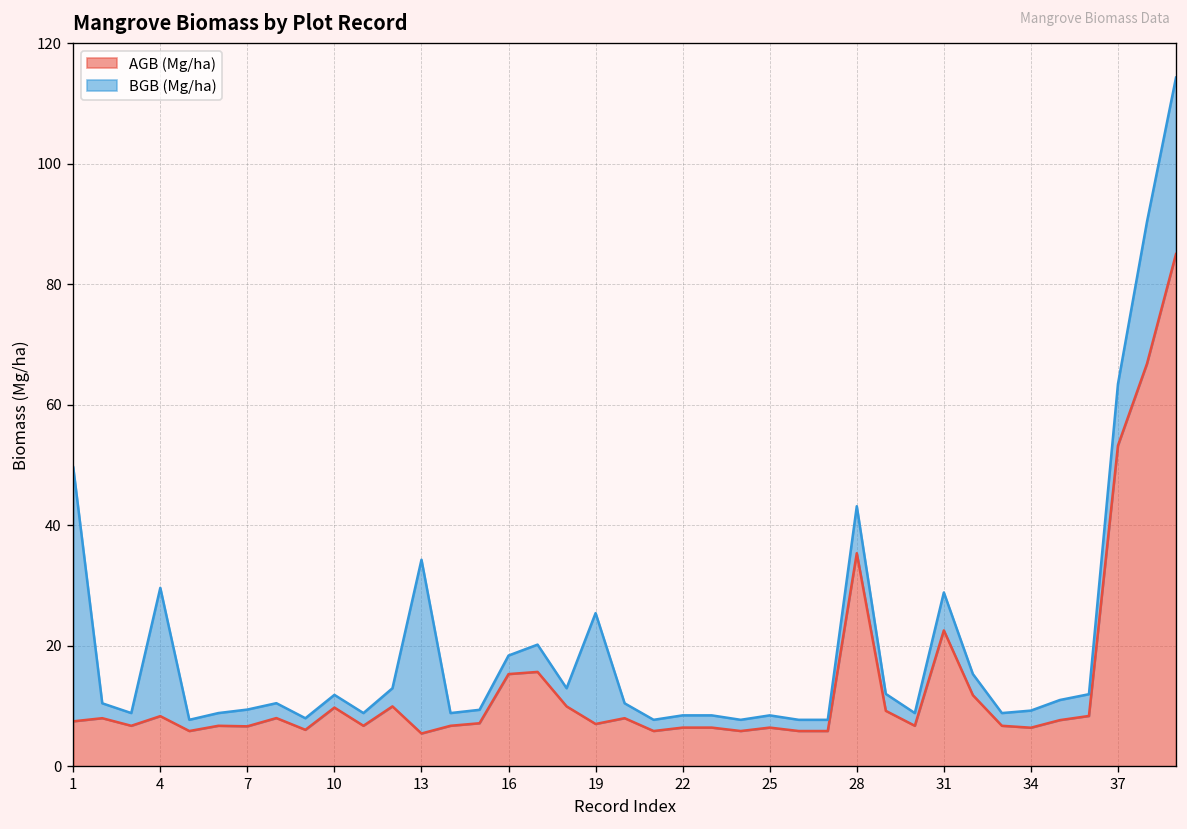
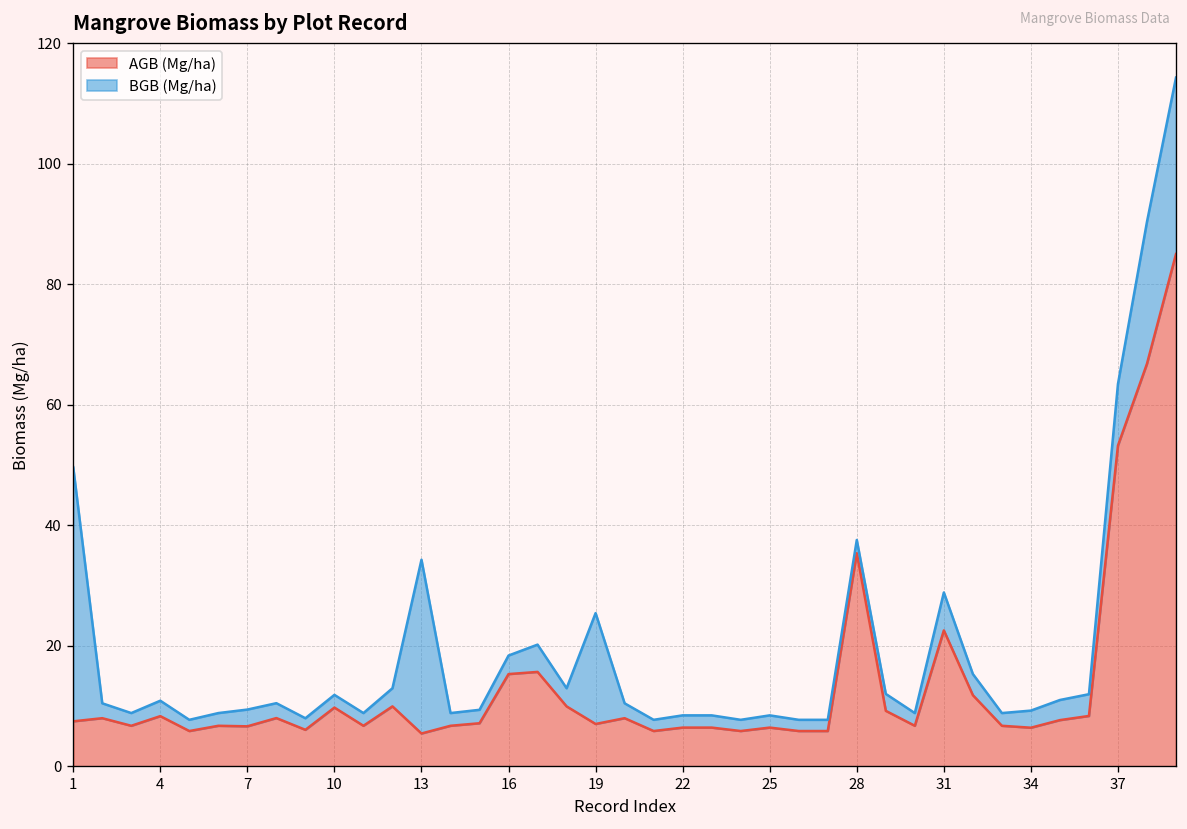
  {
    "AGB (Mg/ha)": {
      "1": 7,
      "4": 8,
      "7": 7,
      "10": 10,
      "13": 5,
      "16": 15,
      "19": 7,
      "22": 6,
      "25": 6,
      "28": 35,
      "31": 23,
      "34": 6,
      "37": 53
    },
    "BGB (Mg/ha)": {
      "1": 42,
-     "4": 21,
+     "4": 3,
      "7": 3,
      "10": 2,
      "13": 29,
      "16": 3,
      "19": 18,
      "22": 2,
      "25": 2,
-     "28": 8,
+     "28": 2,
      "31": 6,
      "34": 3,
      "37": 10
    }
  }
